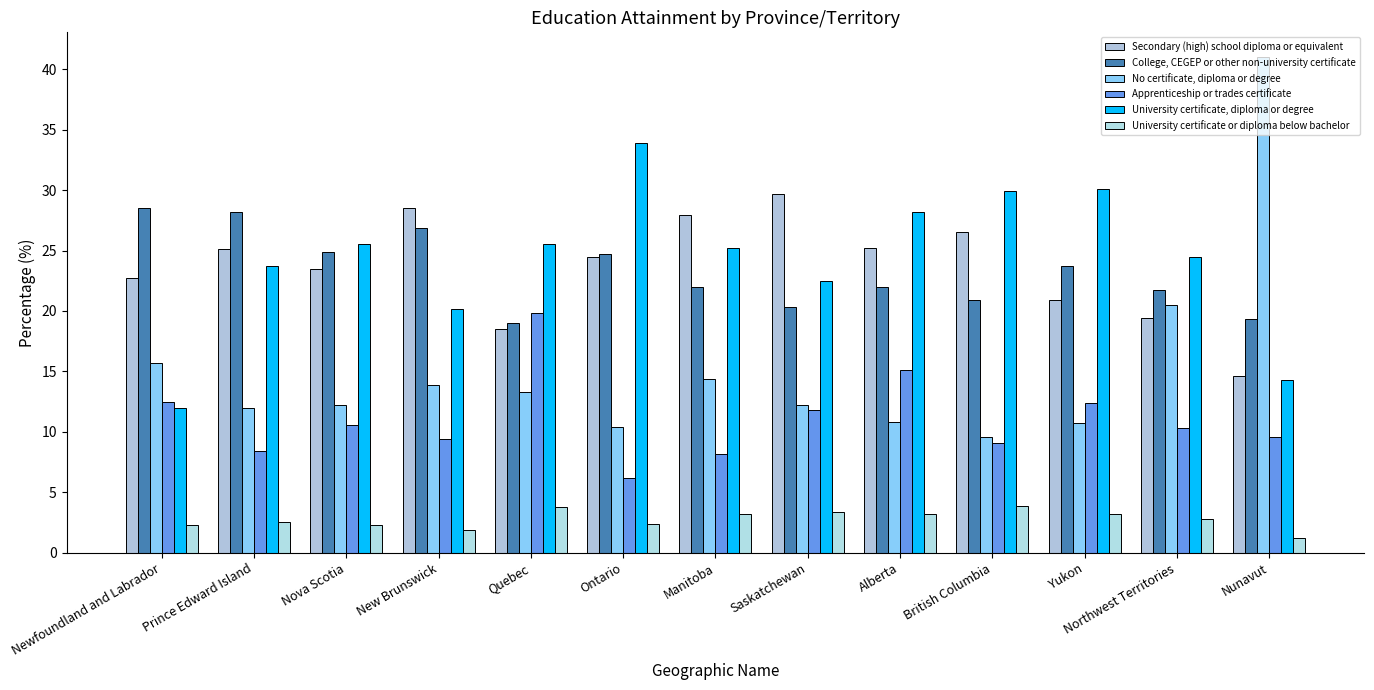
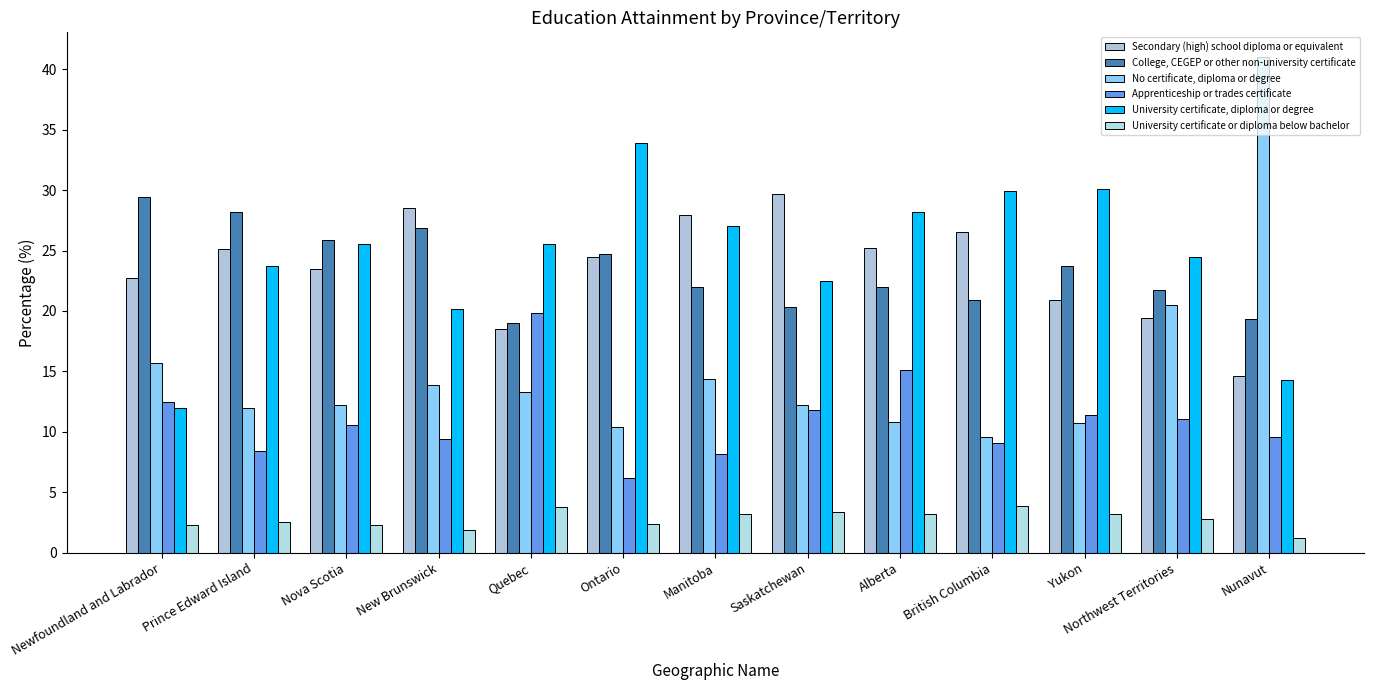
  {
    "College, CEGEP or other non-university certificate": {
-     "Newfoundland and Labrador": 28.5,
+     "Newfoundland and Labrador": 29.4,
      "Prince Edward Island": 28.2,
-     "Nova Scotia": 24.9,
+     "Nova Scotia": 25.9,
      "New Brunswick": 26.9,
      "Quebec": 19.0,
      "Ontario": 24.7,
      "Manitoba": 22.0,
      "Saskatchewan": 20.3,
      "Alberta": 22.0,
      "British Columbia": 20.9,
      "Yukon": 23.7,
      "Northwest Territories": 21.7,
      "Nunavut": 19.3
    },
    "Apprenticeship or trades certificate": {
      "Newfoundland and Labrador": 12.5,
      "Prince Edward Island": 8.4,
      "Nova Scotia": 10.6,
      "New Brunswick": 9.4,
      "Quebec": 19.8,
      "Ontario": 6.2,
      "Manitoba": 8.2,
      "Saskatchewan": 11.8,
      "Alberta": 15.1,
      "British Columbia": 9.1,
-     "Yukon": 12.4,
-     "Northwest Territories": 10.3,
+     "Yukon": 11.4,
+     "Northwest Territories": 11.1,
      "Nunavut": 9.6
    },
    "University certificate, diploma or degree": {
      "Newfoundland and Labrador": 12.0,
      "Prince Edward Island": 23.7,
      "Nova Scotia": 25.5,
      "New Brunswick": 20.2,
      "Quebec": 25.5,
      "Ontario": 33.9,
-     "Manitoba": 25.2,
+     "Manitoba": 27.0,
      "Saskatchewan": 22.5,
      "Alberta": 28.2,
      "British Columbia": 29.9,
      "Yukon": 30.1,
      "Northwest Territories": 24.5,
      "Nunavut": 14.3
    }
  }
